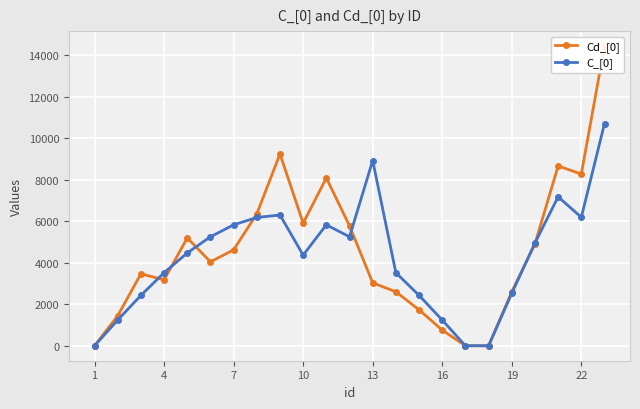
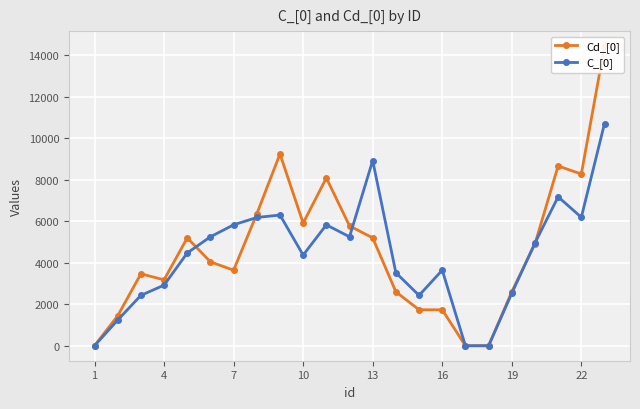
  {
    "Cd_[0]": {
      "4": 3200,
-     "7": 4600,
+     "7": 3600,
      "10": 5900,
-     "13": 3000,
-     "16": 800,
+     "13": 5200,
+     "16": 1700,
      "22": 8300
    },
    "C_[0]": {
-     "4": 3500,
+     "4": 2900,
      "7": 5800,
      "10": 4400,
      "13": 8900,
-     "16": 1200,
+     "16": 3600,
      "22": 6200
    }
  }
